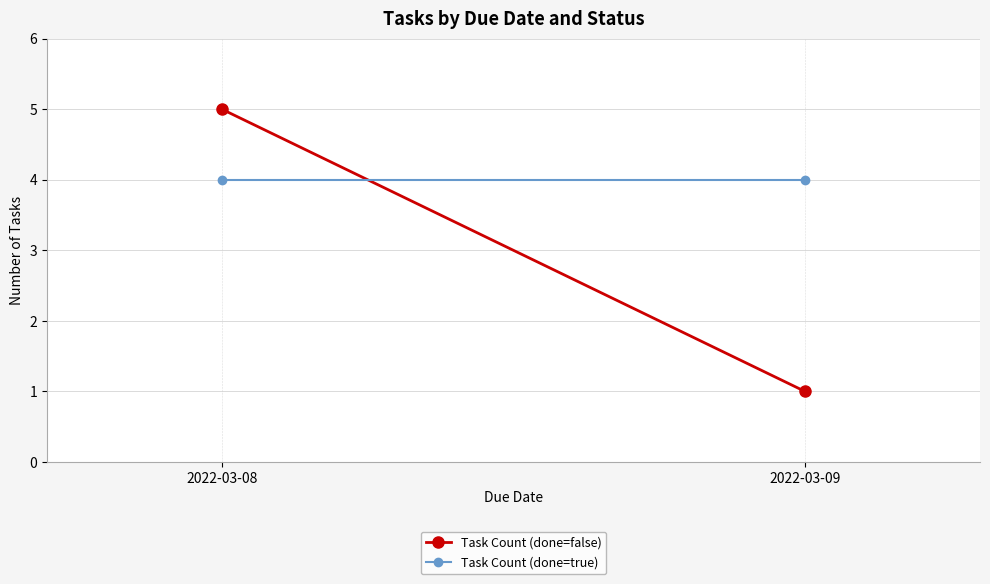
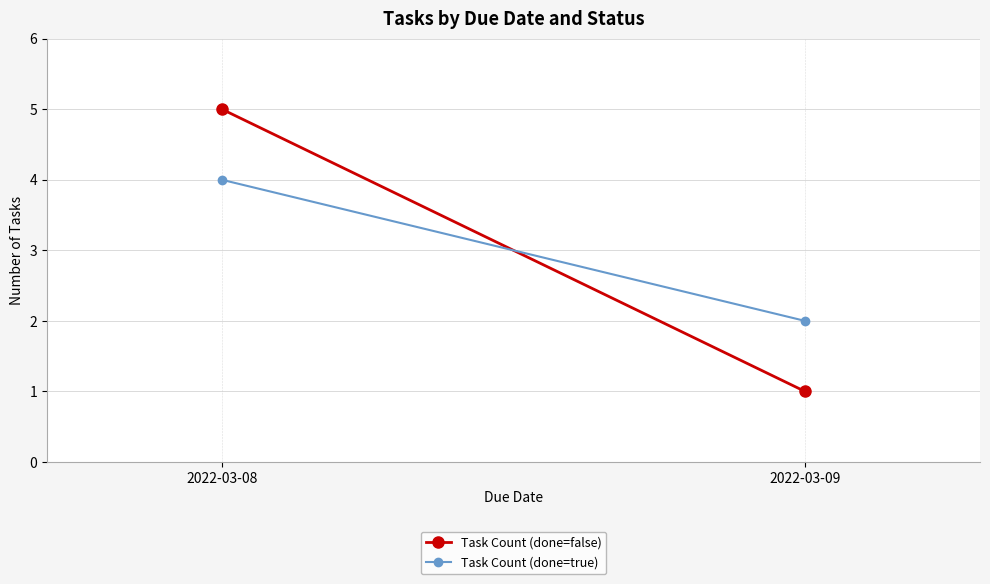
  {
    "Task Count (done=false)": {
      "2022-03-08": 5,
      "2022-03-09": 1
    },
    "Task Count (done=true)": {
      "2022-03-08": 4,
-     "2022-03-09": 4
+     "2022-03-09": 2
    }
  }
